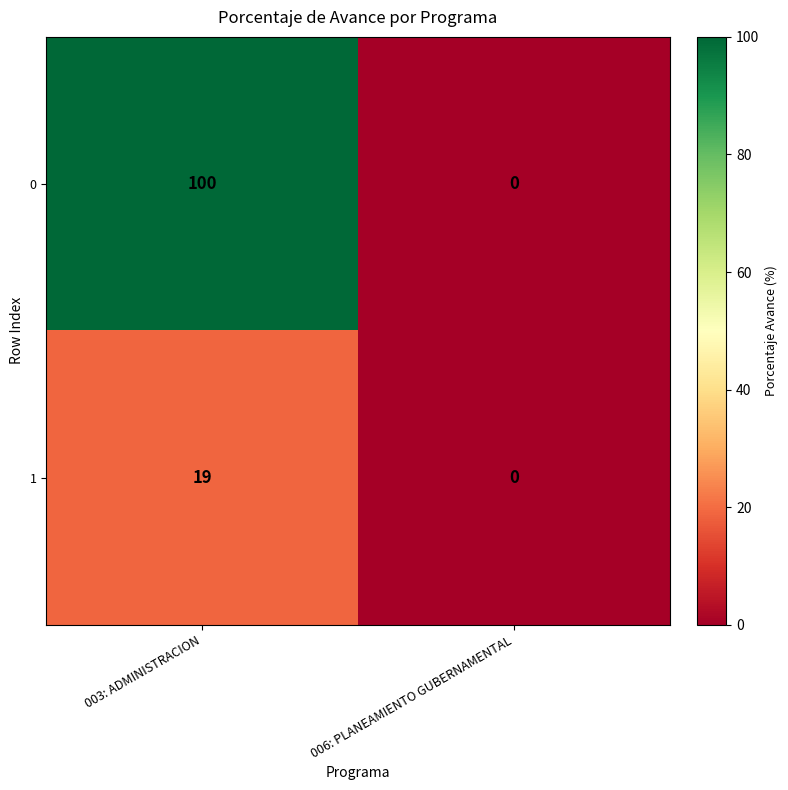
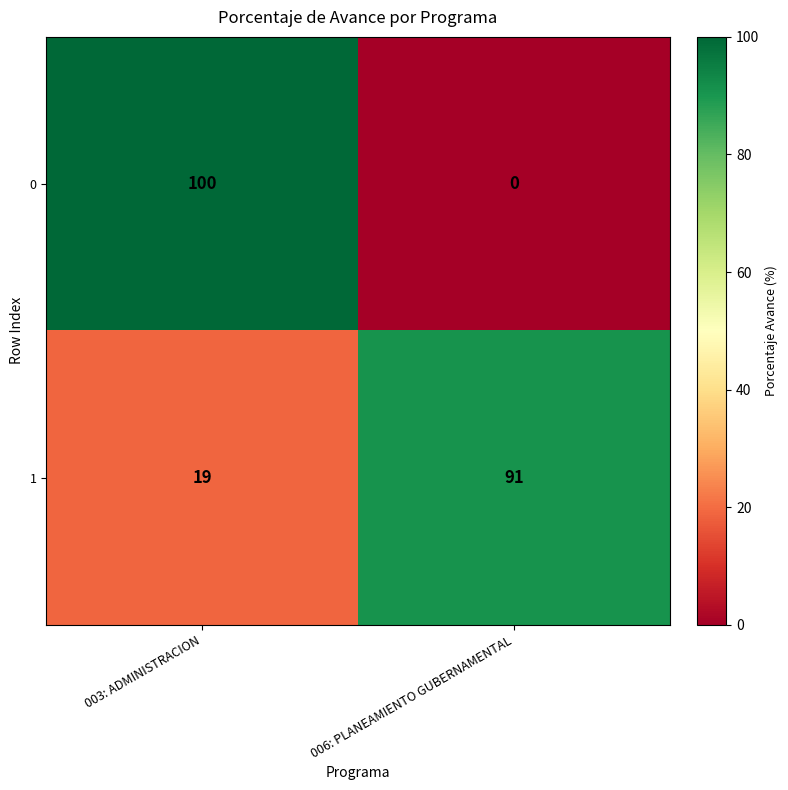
  {
    "0": {
      "003: ADMINISTRACION": 100,
      "006: PLANEAMIENTO GUBERNAMENTAL": 0
    },
    "1": {
      "003: ADMINISTRACION": 19,
-     "006: PLANEAMIENTO GUBERNAMENTAL": 0
+     "006: PLANEAMIENTO GUBERNAMENTAL": 91
    }
  }
